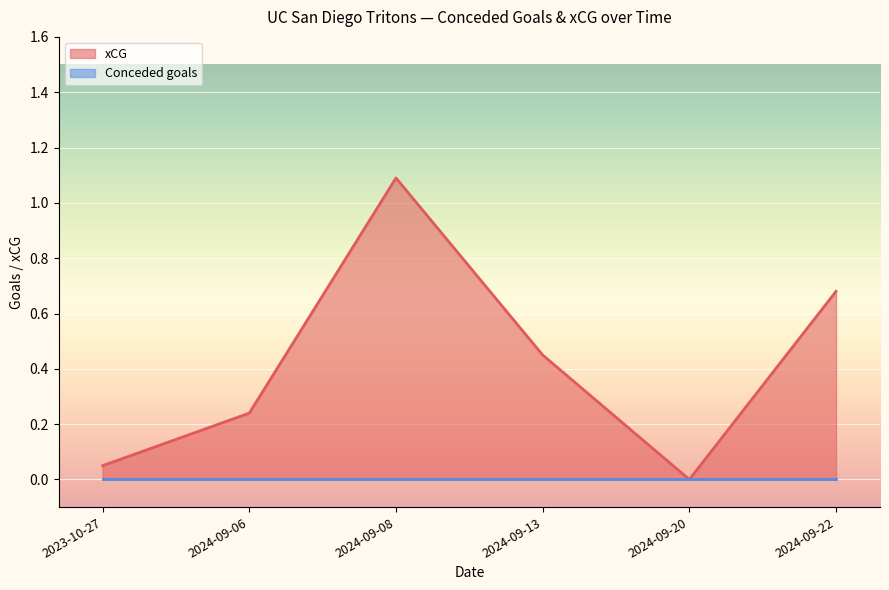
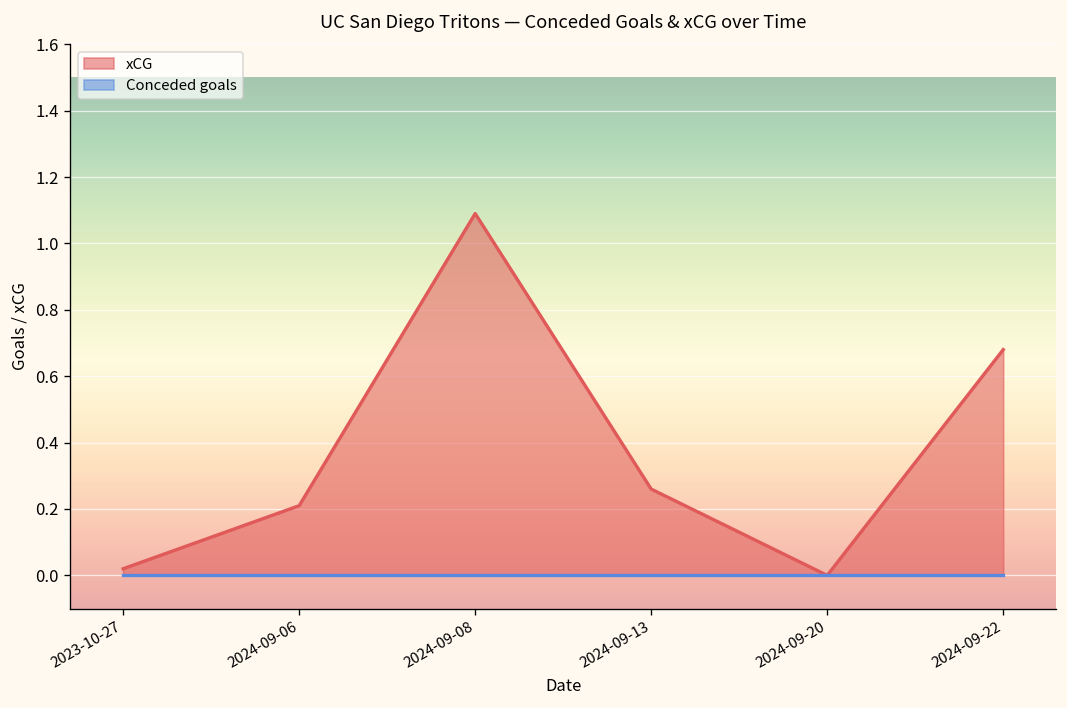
  {
    "xCG": {
-     "2023-10-27": 0.05,
-     "2024-09-06": 0.24,
+     "2023-10-27": 0.02,
+     "2024-09-06": 0.21,
      "2024-09-08": 1.09,
-     "2024-09-13": 0.45,
+     "2024-09-13": 0.26,
      "2024-09-22": 0.68
    },
    "Conceded goals": {
      "2023-10-27": 0.00,
      "2024-09-06": 0.00,
      "2024-09-08": 0.00,
      "2024-09-13": 0.00,
      "2024-09-22": 0.00
    }
  }
